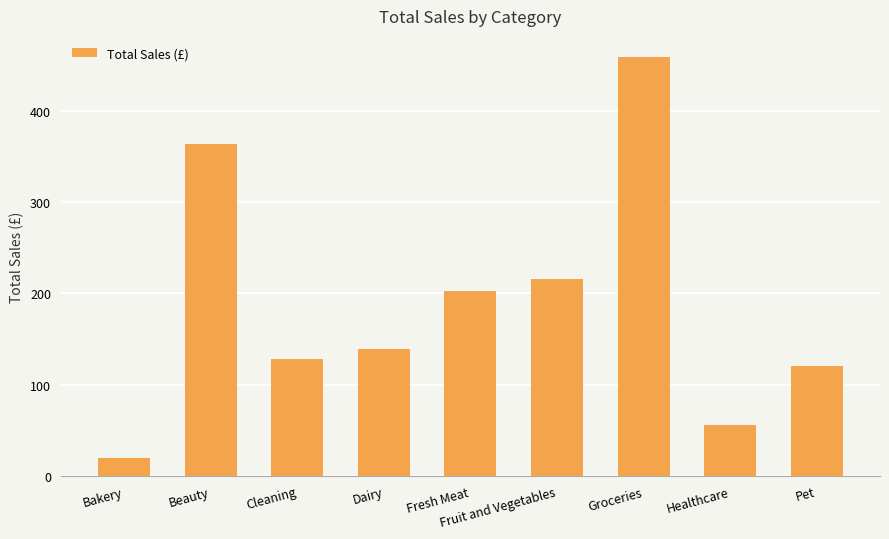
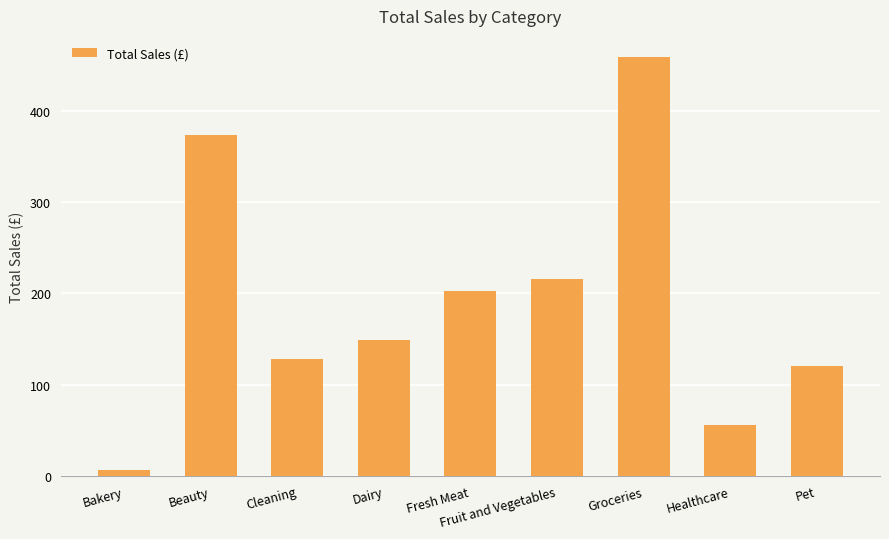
  {
-   "Bakery": 20,
-   "Beauty": 360,
+   "Bakery": 10,
+   "Beauty": 370,
    "Cleaning": 130,
-   "Dairy": 140,
+   "Dairy": 150,
    "Fresh Meat": 200,
    "Fruit and Vegetables": 220,
    "Groceries": 460,
    "Healthcare": 60,
    "Pet": 120
  }
